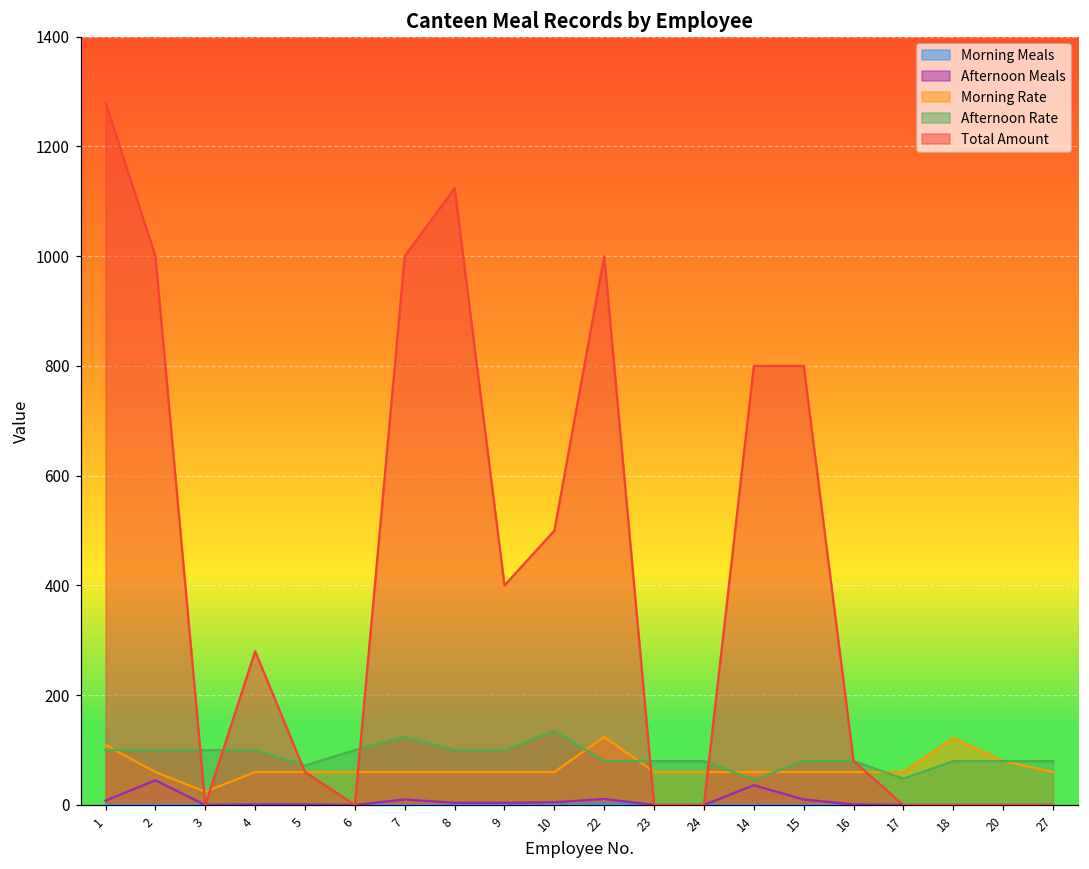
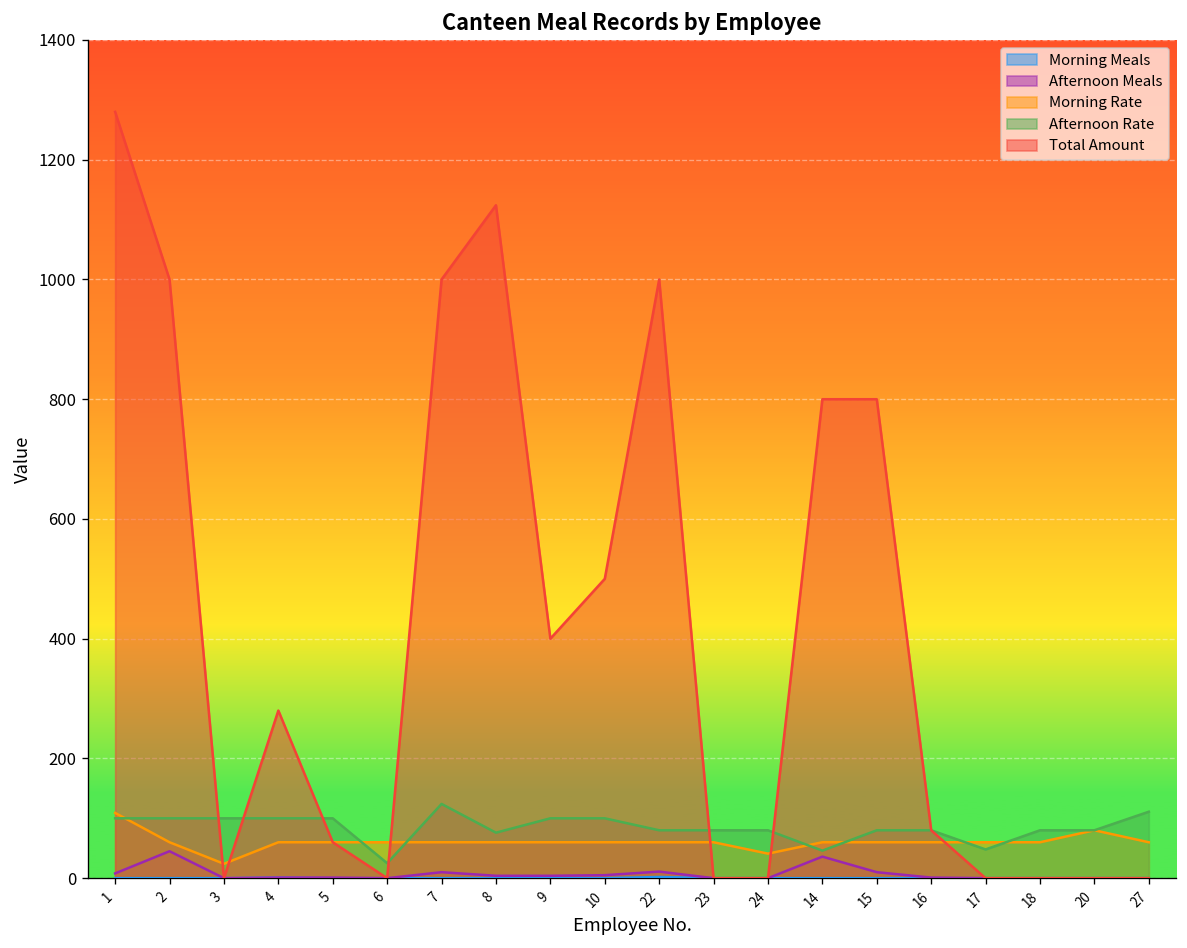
  {
    "Morning Meals": {
      "1": 0,
      "2": 0,
      "7": 0,
      "22": 0,
      "14": 0,
      "15": 0
    },
    "Afternoon Meals": {
      "1": 10,
      "2": 50,
      "7": 10,
      "22": 10,
      "14": 40,
      "15": 10
    },
    "Morning Rate": {
      "1": 110,
      "2": 60,
      "3": 20,
      "4": 60,
      "6": 60,
      "7": 60,
      "8": 60,
      "9": 60,
      "10": 60,
-     "22": 120,
+     "22": 60,
      "23": 60,
-     "24": 60,
+     "24": 40,
      "14": 60,
      "15": 60,
      "16": 60,
      "17": 60,
-     "18": 120,
+     "18": 60,
      "27": 60
    },
    "Afternoon Rate": {
      "1": 100,
      "2": 100,
      "3": 100,
      "4": 100,
-     "5": 70,
-     "6": 100,
+     "5": 100,
+     "6": 30,
      "7": 120,
-     "8": 100,
+     "8": 80,
      "9": 100,
-     "10": 140,
+     "10": 100,
      "22": 80,
      "23": 80,
      "24": 80,
      "14": 50,
      "15": 80,
      "17": 50,
      "18": 80,
-     "27": 80
+     "27": 110
    },
    "Total Amount": {
      "1": 1280,
      "2": 1000,
      "4": 280,
      "7": 1000,
      "8": 1120,
      "9": 400,
      "10": 500,
      "22": 1000,
      "14": 800,
      "15": 800
    }
  }
